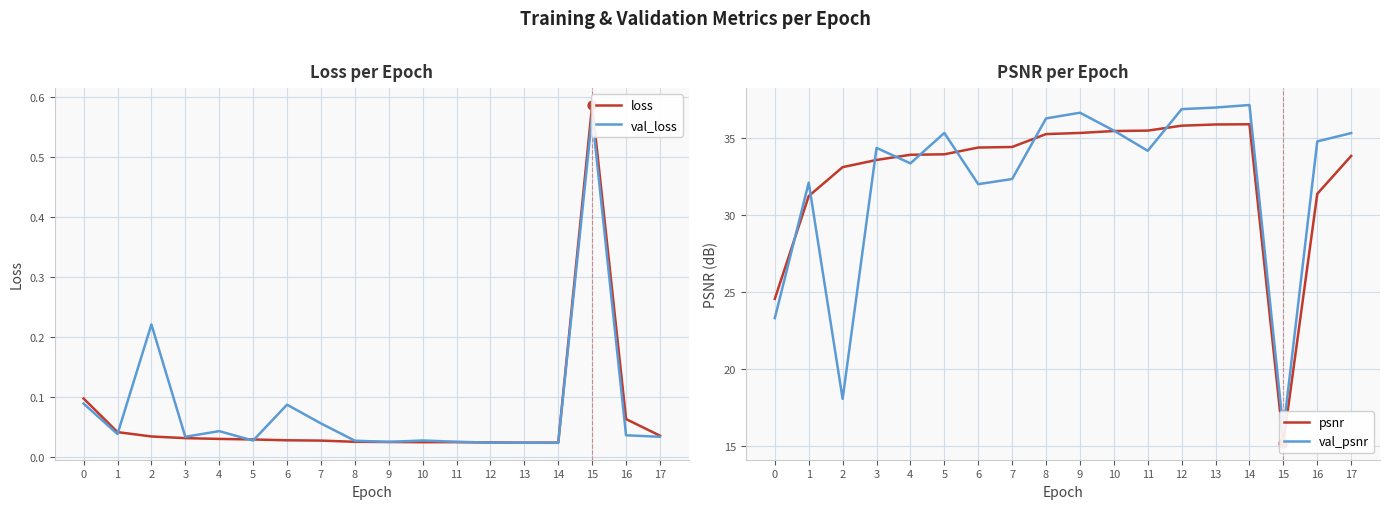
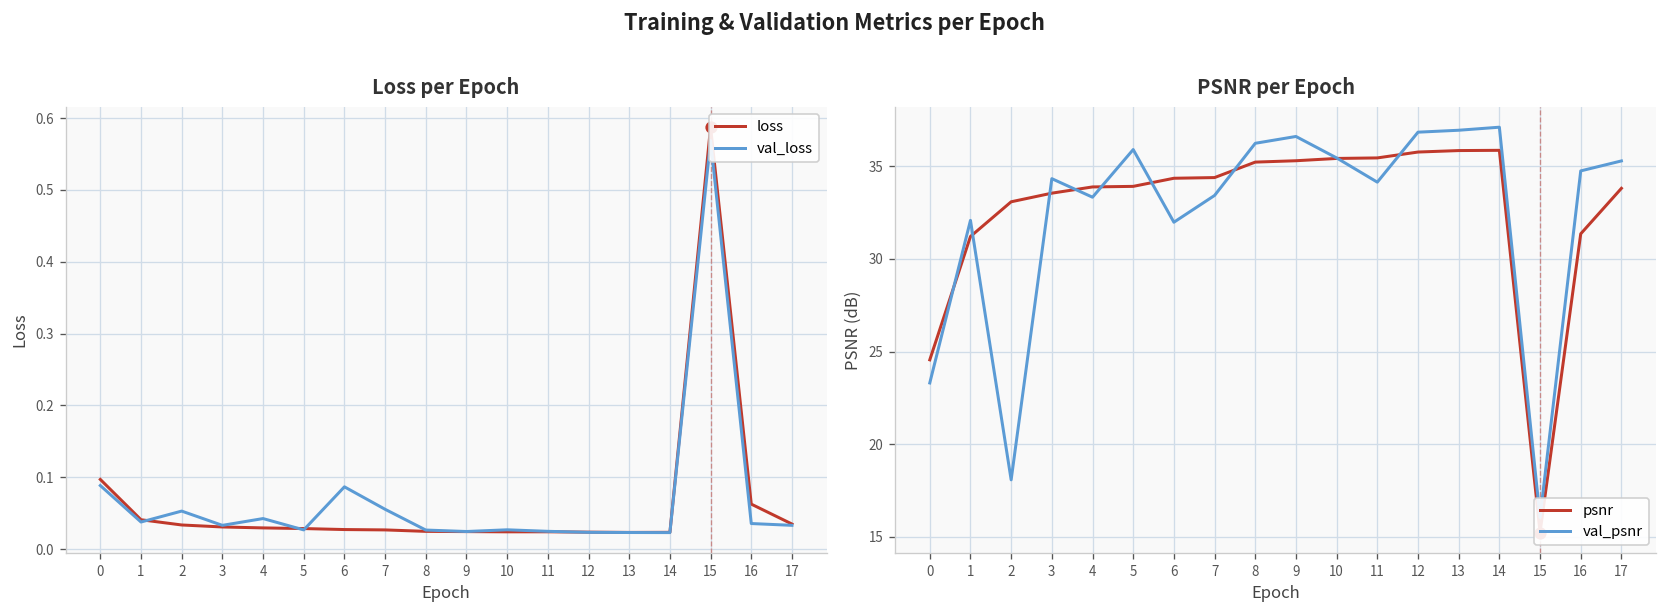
  {
    "Loss per Epoch": {
      "val_loss": {
        "0": 0.09,
-       "2": 0.22,
+       "2": 0.05,
        "4": 0.04,
        "6": 0.09,
        "7": 0.06,
        "16": 0.04
      }
    },
    "PSNR per Epoch": {
      "val_psnr": {
        "0": 23.3,
        "1": 32.1,
        "2": 18.1,
        "3": 34.3,
        "4": 33.3,
-       "5": 35.3,
+       "5": 35.9,
        "6": 32.0,
-       "7": 32.3,
+       "7": 33.4,
        "8": 36.2,
        "9": 36.6,
        "11": 34.1,
        "12": 36.8,
        "13": 36.9,
        "14": 37.1,
        "16": 34.8,
        "17": 35.3
      }
    }
  }
